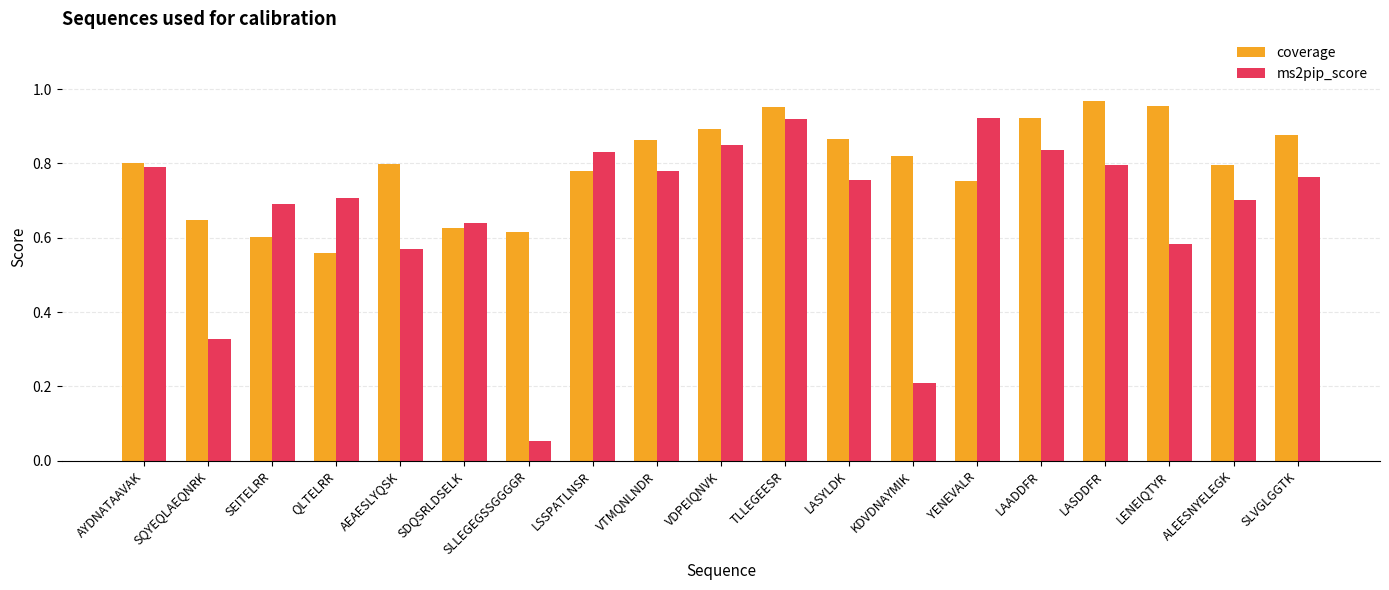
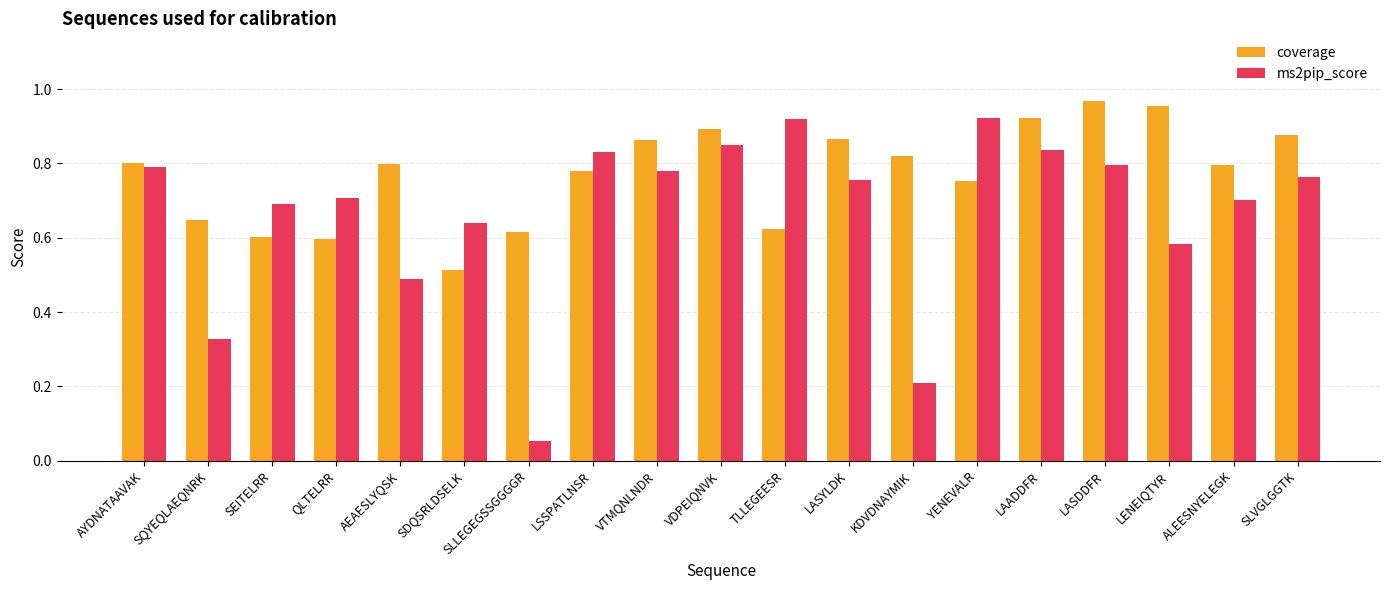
  {
    "coverage": {
      "AYDNATAAVAK": 0.80,
      "SQYEQLAEQNRK": 0.65,
      "SEITELRR": 0.60,
-     "QLTELRR": 0.56,
+     "QLTELRR": 0.60,
      "AEAESLYQSK": 0.80,
-     "SDQSRLDSELK": 0.63,
+     "SDQSRLDSELK": 0.51,
      "SLLEGEGSSGGGGR": 0.62,
      "LSSPATLNSR": 0.78,
      "VTMQNLNDR": 0.86,
      "VDPEIQNVK": 0.89,
-     "TLLEGEESR": 0.95,
+     "TLLEGEESR": 0.62,
      "LASYLDK": 0.87,
      "KDVDNAYMIK": 0.82,
      "YENEVALR": 0.75,
      "LAADDFR": 0.92,
      "LASDDFR": 0.97,
      "LENEIQTYR": 0.95,
      "ALEESNYELEGK": 0.80,
      "SLVGLGGTK": 0.88
    },
    "ms2pip_score": {
      "AYDNATAAVAK": 0.79,
      "SQYEQLAEQNRK": 0.33,
      "SEITELRR": 0.69,
      "QLTELRR": 0.71,
-     "AEAESLYQSK": 0.57,
+     "AEAESLYQSK": 0.49,
      "SDQSRLDSELK": 0.64,
      "SLLEGEGSSGGGGR": 0.05,
      "LSSPATLNSR": 0.83,
      "VTMQNLNDR": 0.78,
      "VDPEIQNVK": 0.85,
      "TLLEGEESR": 0.92,
      "LASYLDK": 0.76,
      "KDVDNAYMIK": 0.21,
      "YENEVALR": 0.92,
      "LAADDFR": 0.84,
      "LASDDFR": 0.80,
      "LENEIQTYR": 0.58,
      "ALEESNYELEGK": 0.70,
      "SLVGLGGTK": 0.76
    }
  }
